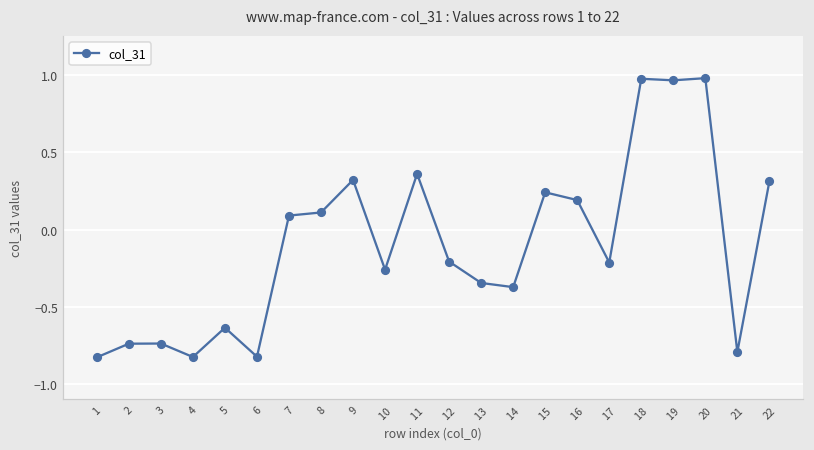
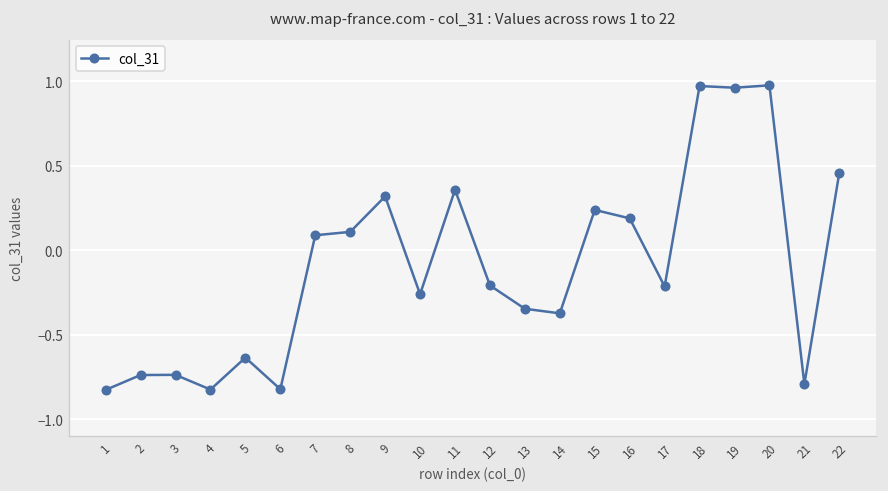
  {
    "1": -0.83,
    "2": -0.74,
    "3": -0.74,
    "4": -0.82,
    "5": -0.63,
    "6": -0.82,
    "7": 0.09,
    "8": 0.11,
    "9": 0.32,
    "10": -0.26,
    "11": 0.36,
    "12": -0.21,
    "13": -0.35,
    "14": -0.37,
    "15": 0.24,
    "16": 0.19,
    "17": -0.21,
    "18": 0.97,
    "19": 0.96,
    "20": 0.98,
    "21": -0.79,
-   "22": 0.31
+   "22": 0.46
  }
